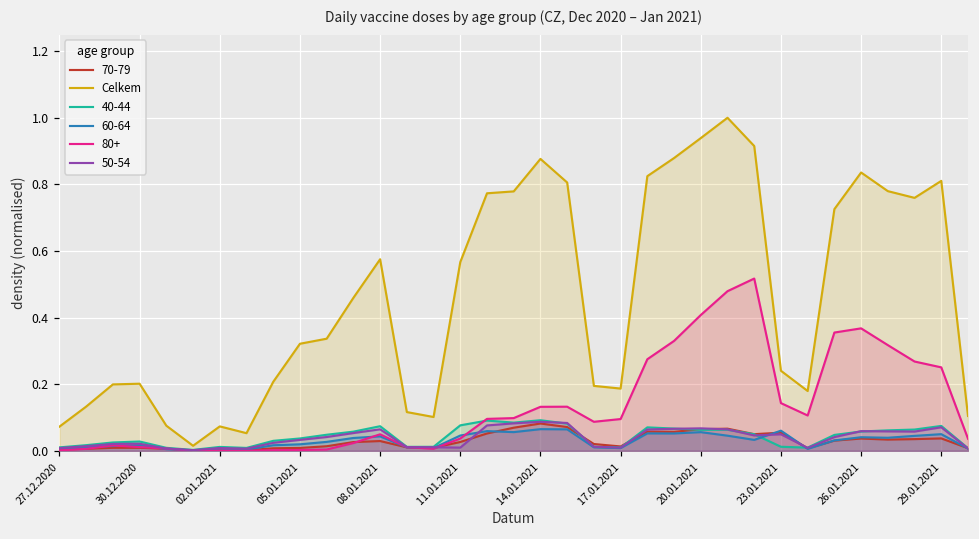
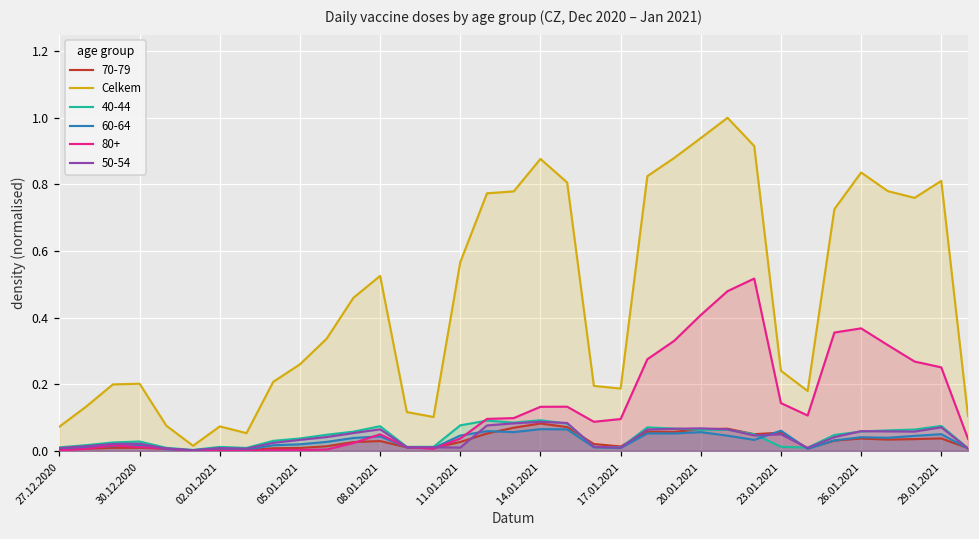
  {
    "70-79": {
      "08.01.2021": 0.03,
      "11.01.2021": 0.03,
      "29.01.2021": 0.04
    },
    "Celkem": {
      "27.12.2020": 0.07,
      "30.12.2020": 0.20,
      "02.01.2021": 0.07,
-     "05.01.2021": 0.32,
-     "08.01.2021": 0.58,
+     "05.01.2021": 0.26,
+     "08.01.2021": 0.53,
      "11.01.2021": 0.57,
      "14.01.2021": 0.88,
      "17.01.2021": 0.19,
      "20.01.2021": 0.94,
      "23.01.2021": 0.24,
      "26.01.2021": 0.84,
      "29.01.2021": 0.81
    },
    "40-44": {
      "08.01.2021": 0.07,
      "11.01.2021": 0.08,
      "23.01.2021": 0.01
    },
    "60-64": {
      "05.01.2021": 0.02,
      "11.01.2021": 0.05,
      "14.01.2021": 0.07,
      "29.01.2021": 0.05
    },
    "80+": {
      "11.01.2021": 0.04,
      "14.01.2021": 0.13,
      "17.01.2021": 0.10,
      "20.01.2021": 0.41,
      "23.01.2021": 0.14,
      "26.01.2021": 0.37,
      "29.01.2021": 0.25
    },
    "50-54": {
      "08.01.2021": 0.06,
      "11.01.2021": 0.01
    }
  }
